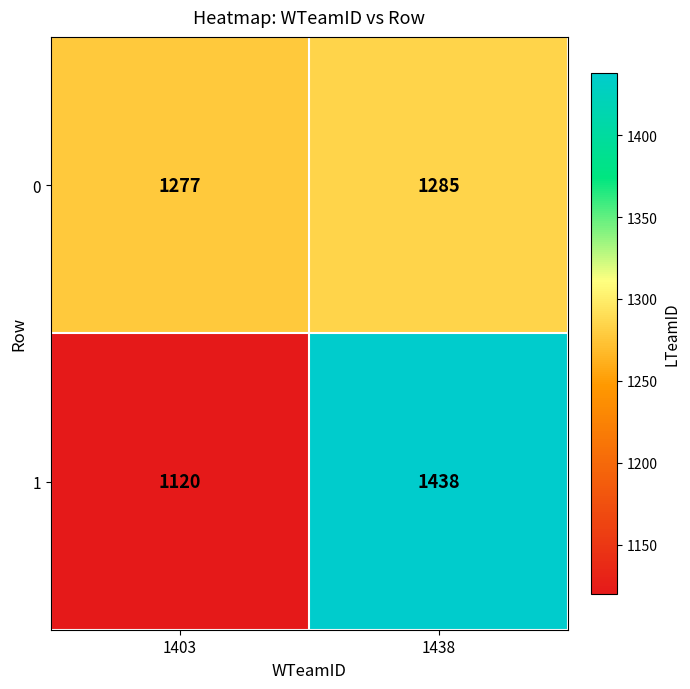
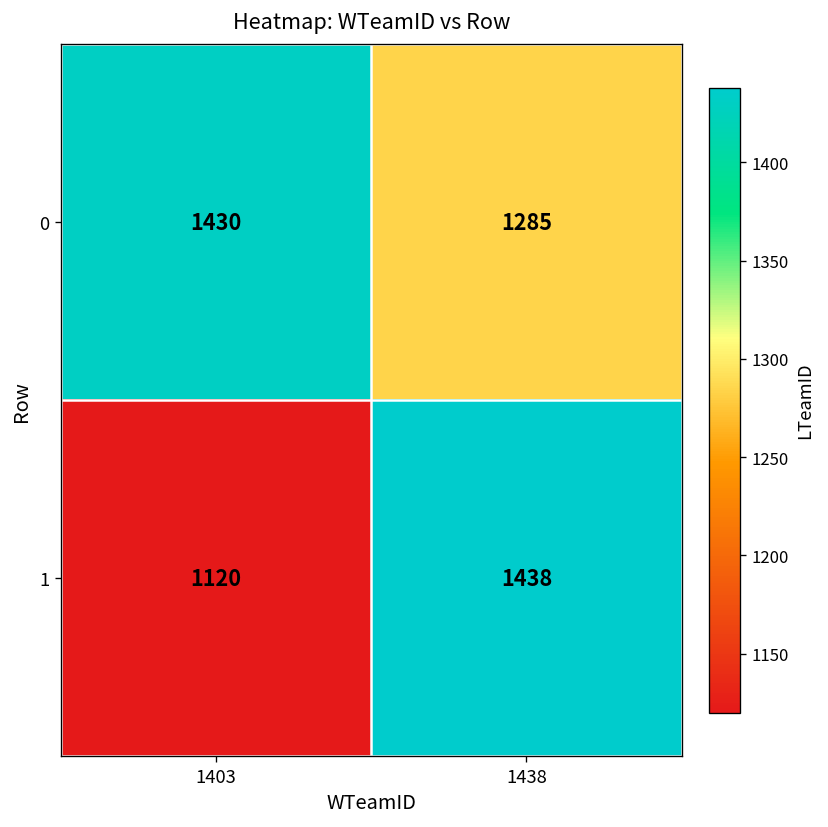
  {
    "0": {
-     "1403": 1277,
+     "1403": 1430,
      "1438": 1285
    },
    "1": {
      "1403": 1120,
      "1438": 1438
    }
  }
